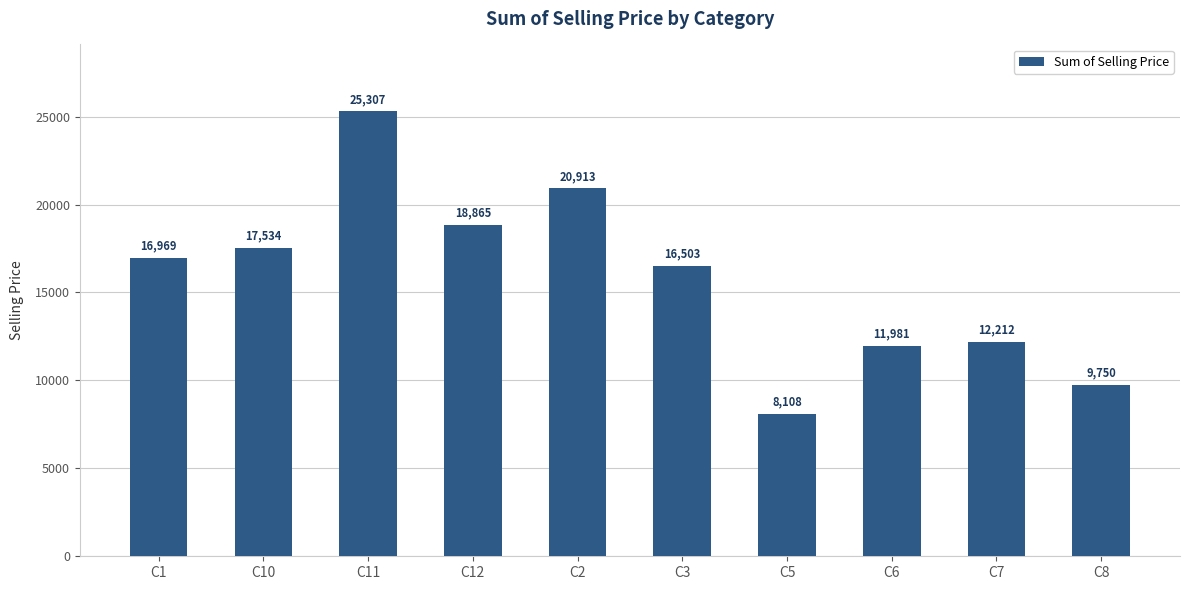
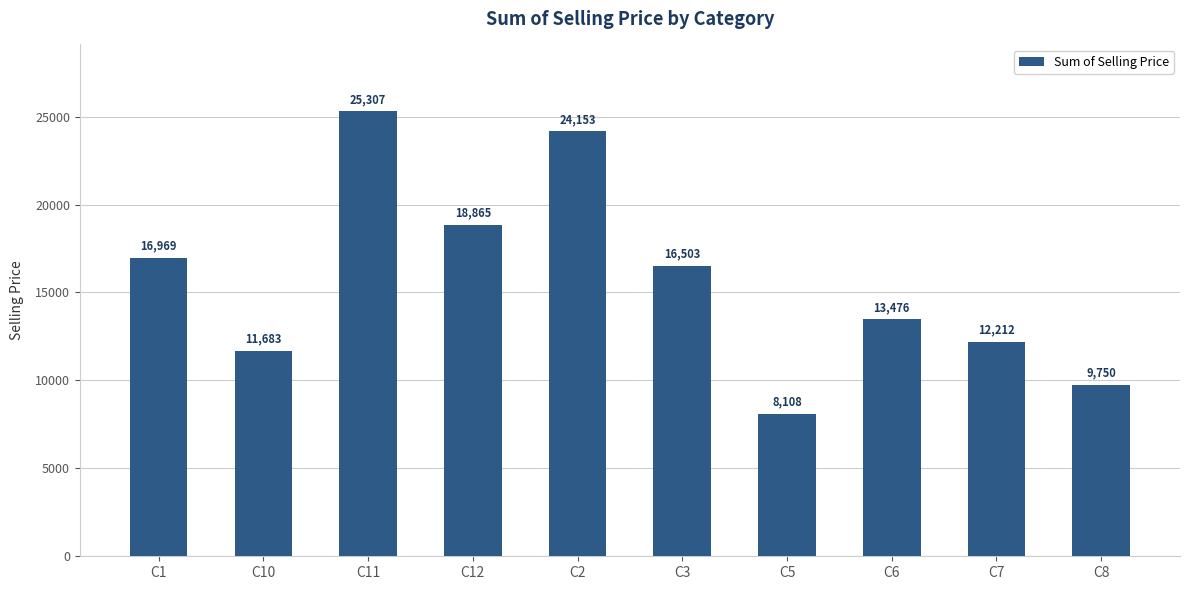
  {
    "C1": "16,969",
-   "C10": "17,534",
+   "C10": "11,683",
    "C11": "25,307",
    "C12": "18,865",
-   "C2": "20,913",
+   "C2": "24,153",
    "C3": "16,503",
    "C5": "8,108",
-   "C6": "11,981",
+   "C6": "13,476",
    "C7": "12,212",
    "C8": "9,750"
  }
